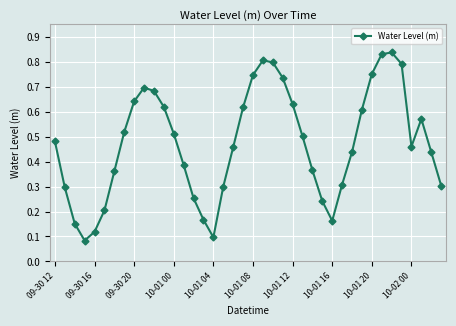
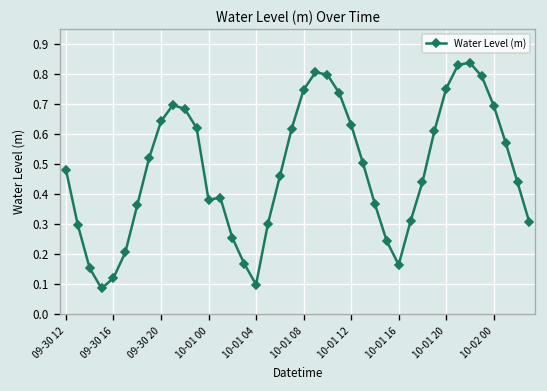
  {
    "09-30 12": 0.48,
    "09-30 16": 0.12,
    "09-30 20": 0.64,
-   "10-01 00": 0.51,
+   "10-01 00": 0.38,
    "10-01 04": 0.10,
    "10-01 08": 0.75,
    "10-01 12": 0.63,
    "10-01 16": 0.16,
    "10-01 20": 0.75,
-   "10-02 00": 0.46
+   "10-02 00": 0.69
  }
